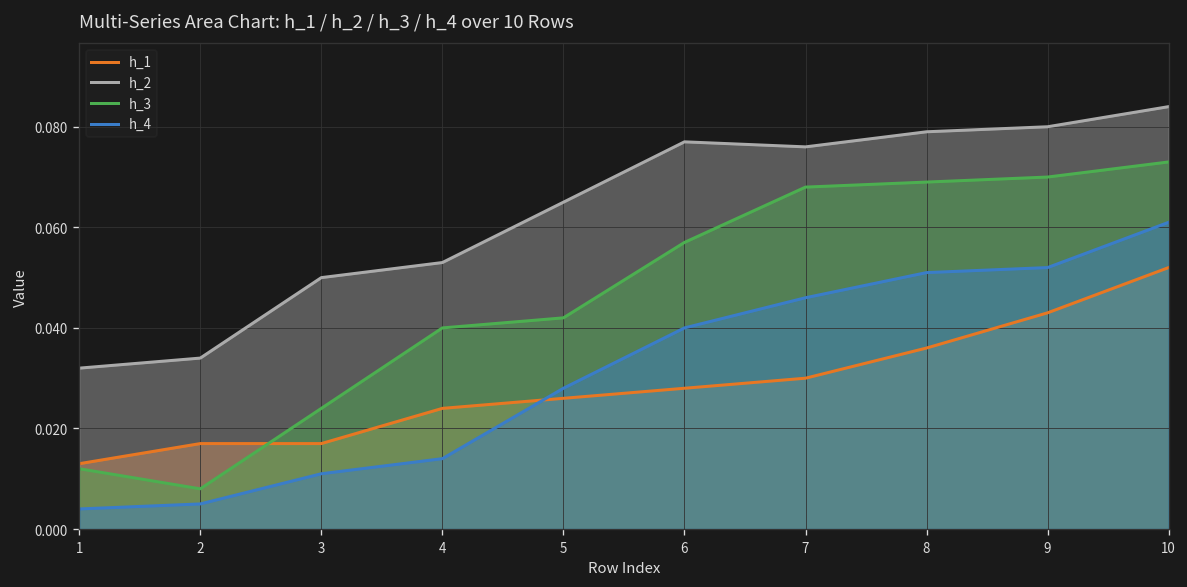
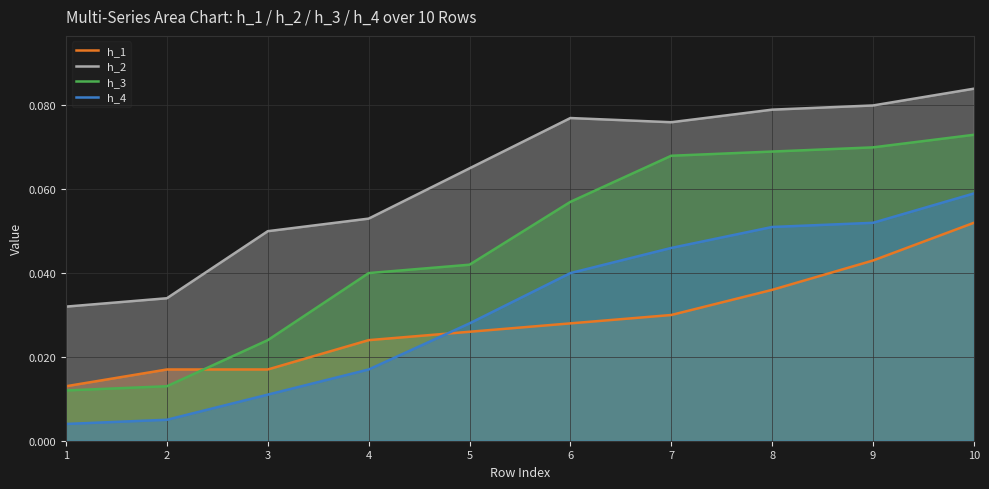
  {
    "h_1": {
      "1": 0.013,
      "2": 0.017,
      "3": 0.017,
      "4": 0.024,
      "5": 0.026,
      "6": 0.028,
      "7": 0.030,
      "8": 0.036,
      "9": 0.043,
      "10": 0.052
    },
    "h_2": {
      "1": 0.032,
      "2": 0.034,
      "3": 0.050,
      "4": 0.053,
      "5": 0.065,
      "6": 0.077,
      "7": 0.076,
      "8": 0.079,
      "9": 0.080,
      "10": 0.084
    },
    "h_3": {
      "1": 0.012,
-     "2": 0.008,
+     "2": 0.013,
      "3": 0.024,
      "4": 0.040,
      "5": 0.042,
      "6": 0.057,
      "7": 0.068,
      "8": 0.069,
      "9": 0.070,
      "10": 0.073
    },
    "h_4": {
      "1": 0.004,
      "2": 0.005,
      "3": 0.011,
-     "4": 0.014,
+     "4": 0.017,
      "5": 0.028,
      "6": 0.040,
      "7": 0.046,
      "8": 0.051,
      "9": 0.052,
-     "10": 0.061
+     "10": 0.059
    }
  }
